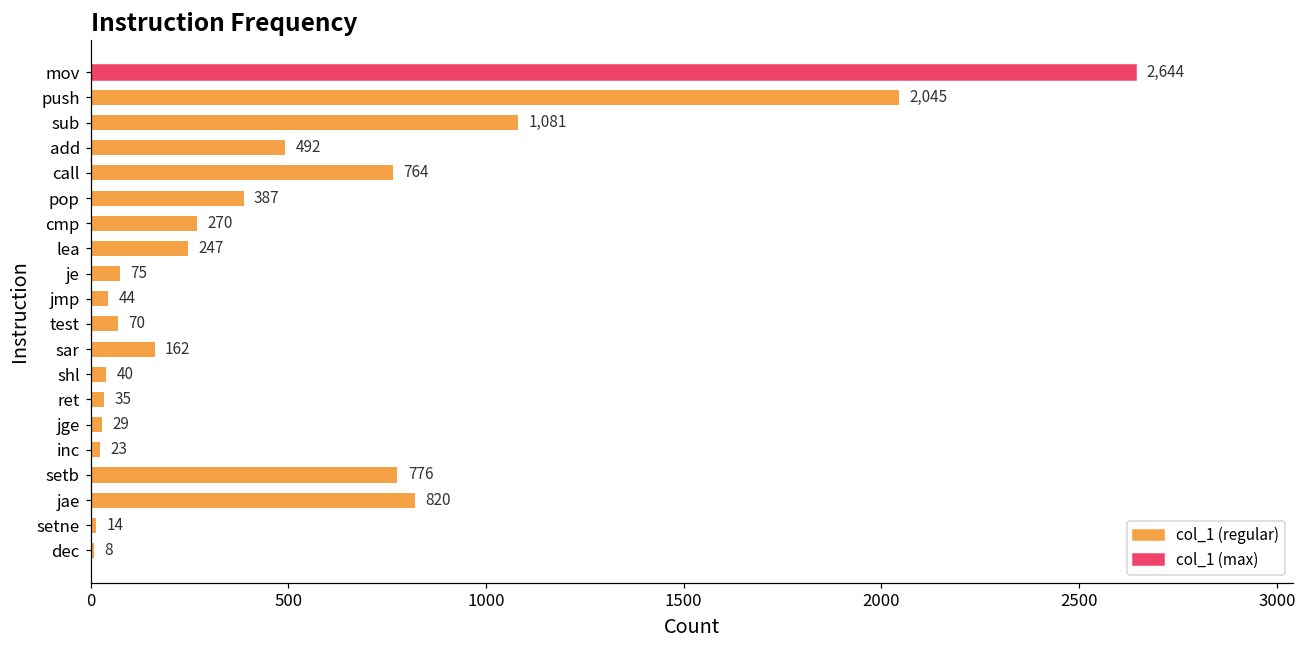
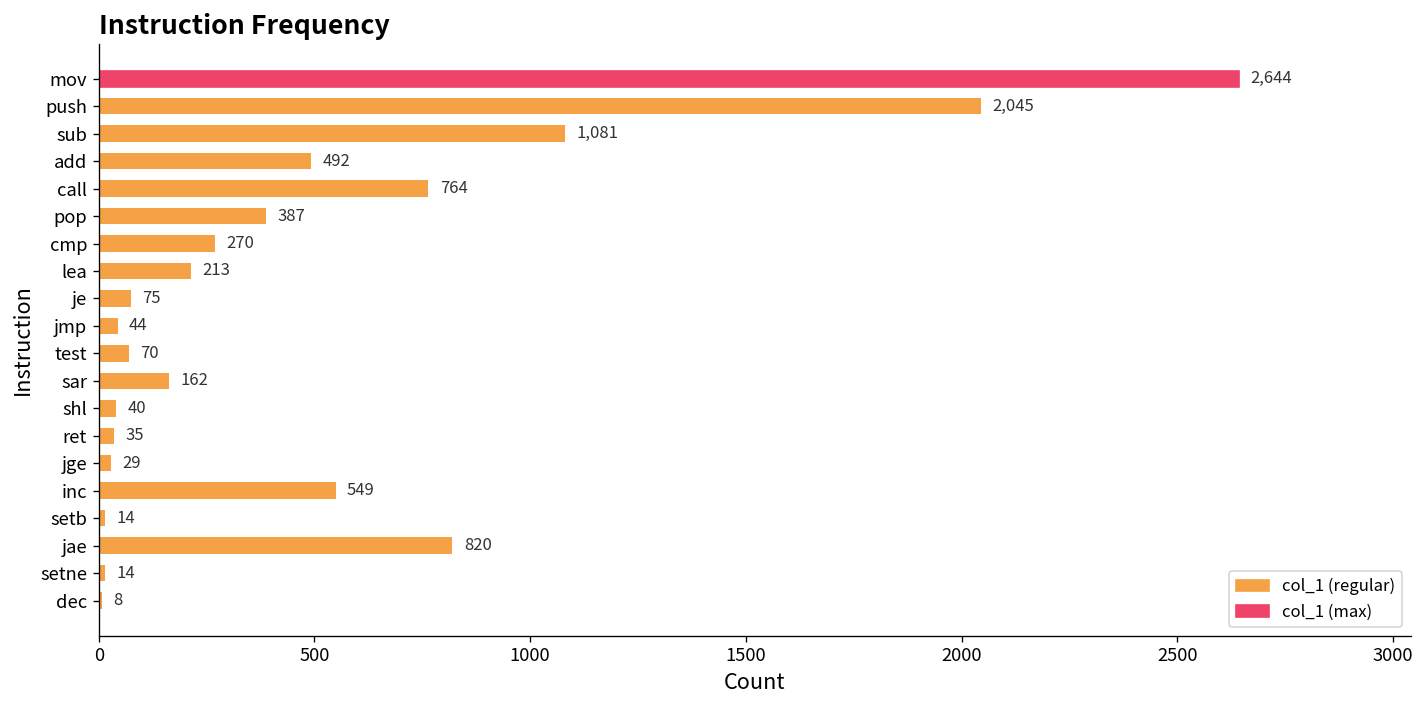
  {
    "mov": "2,644",
    "push": "2,045",
    "sub": "1,081",
    "add": "492",
    "call": "764",
    "pop": "387",
    "cmp": "270",
-   "lea": "247",
+   "lea": "213",
    "je": "75",
    "jmp": "44",
    "test": "70",
    "sar": "162",
    "shl": "40",
    "ret": "35",
    "jge": "29",
-   "inc": "23",
-   "setb": "776",
+   "inc": "549",
+   "setb": "14",
    "jae": "820",
    "setne": "14",
    "dec": "8"
  }
